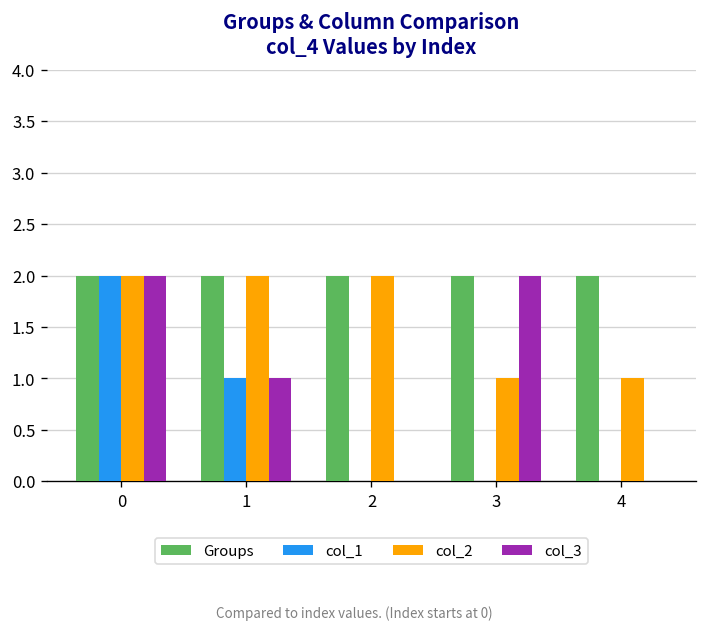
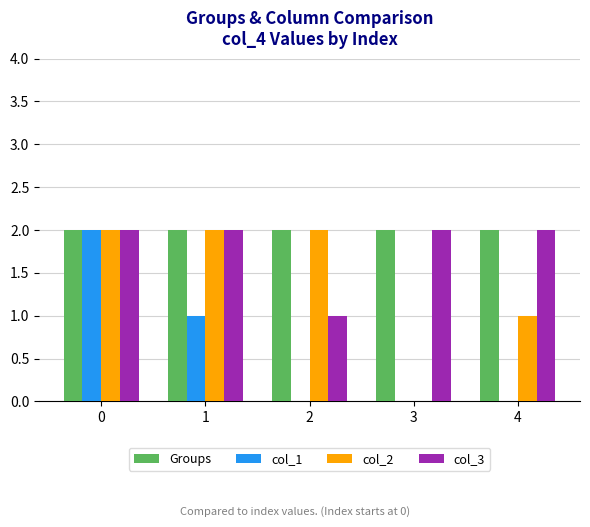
  {
    "Groups": {
      "0": 2,
      "1": 2,
      "2": 2,
      "3": 2,
      "4": 2
    },
    "col_1": {
      "0": 2,
      "1": 1,
      "2": 0,
      "3": 0,
      "4": 0
    },
    "col_2": {
      "0": 2,
      "1": 2,
      "2": 2,
-     "3": 1,
+     "3": 0,
      "4": 1
    },
    "col_3": {
      "0": 2,
-     "1": 1,
-     "2": 0,
+     "1": 2,
+     "2": 1,
      "3": 2,
-     "4": 0
+     "4": 2
    }
  }
